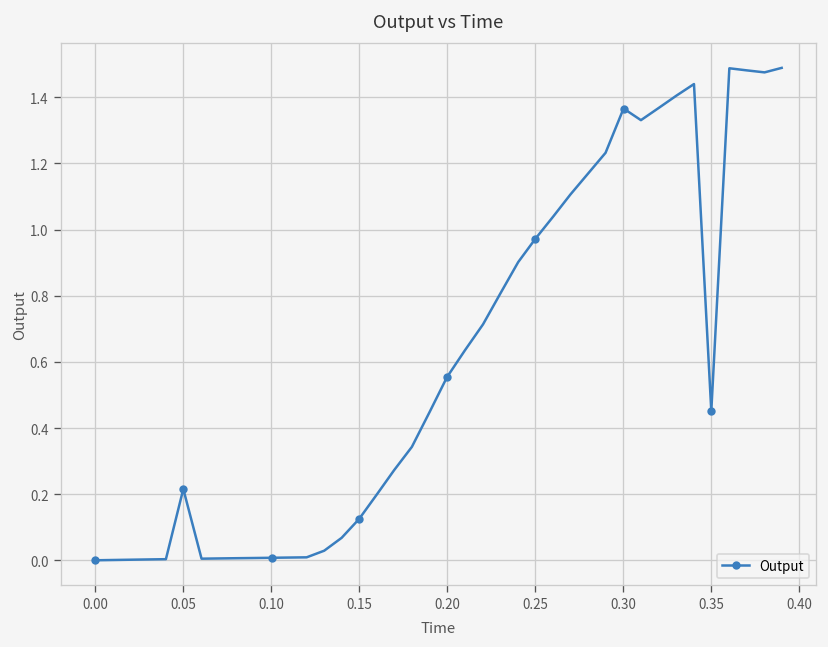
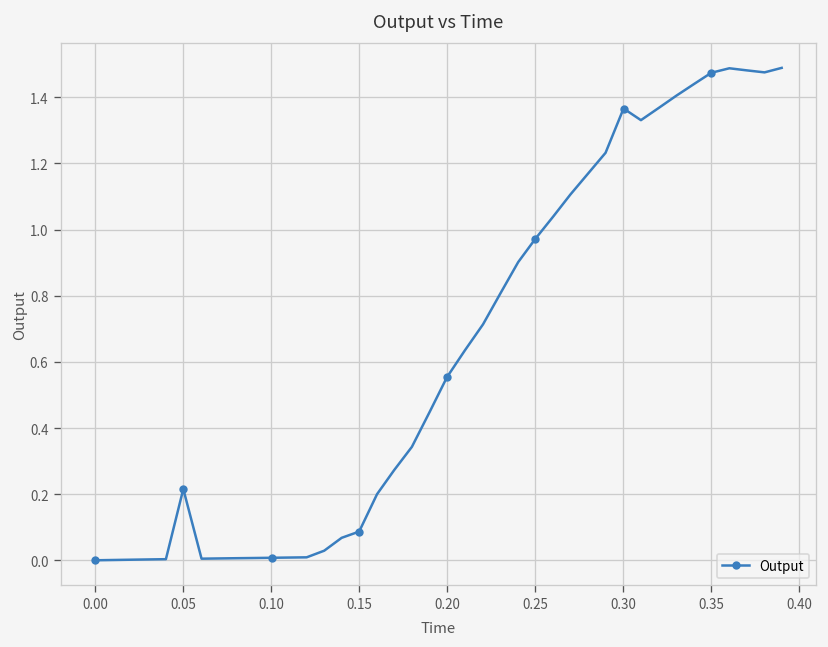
  {
    "0.00": 0.00,
    "0.05": 0.22,
-   "0.15": 0.13,
+   "0.15": 0.09,
    "0.25": 0.97,
    "0.30": 1.37,
-   "0.35": 0.45
+   "0.35": 1.47
  }
